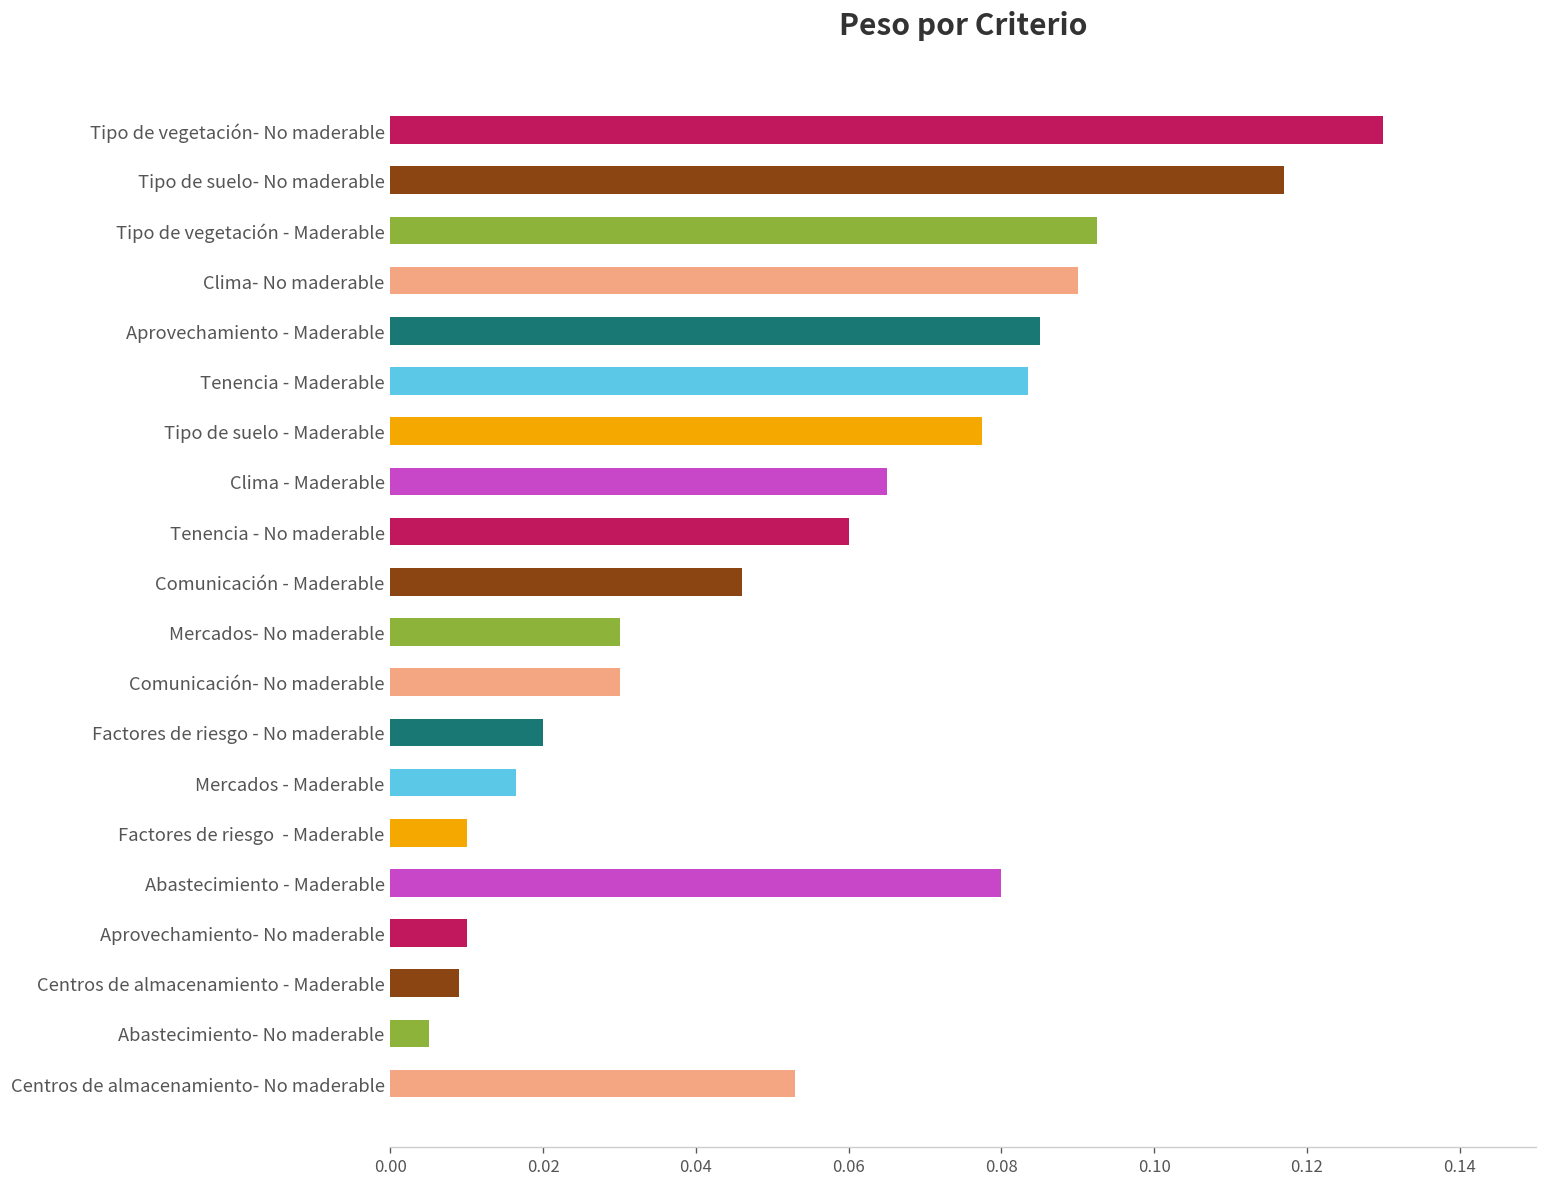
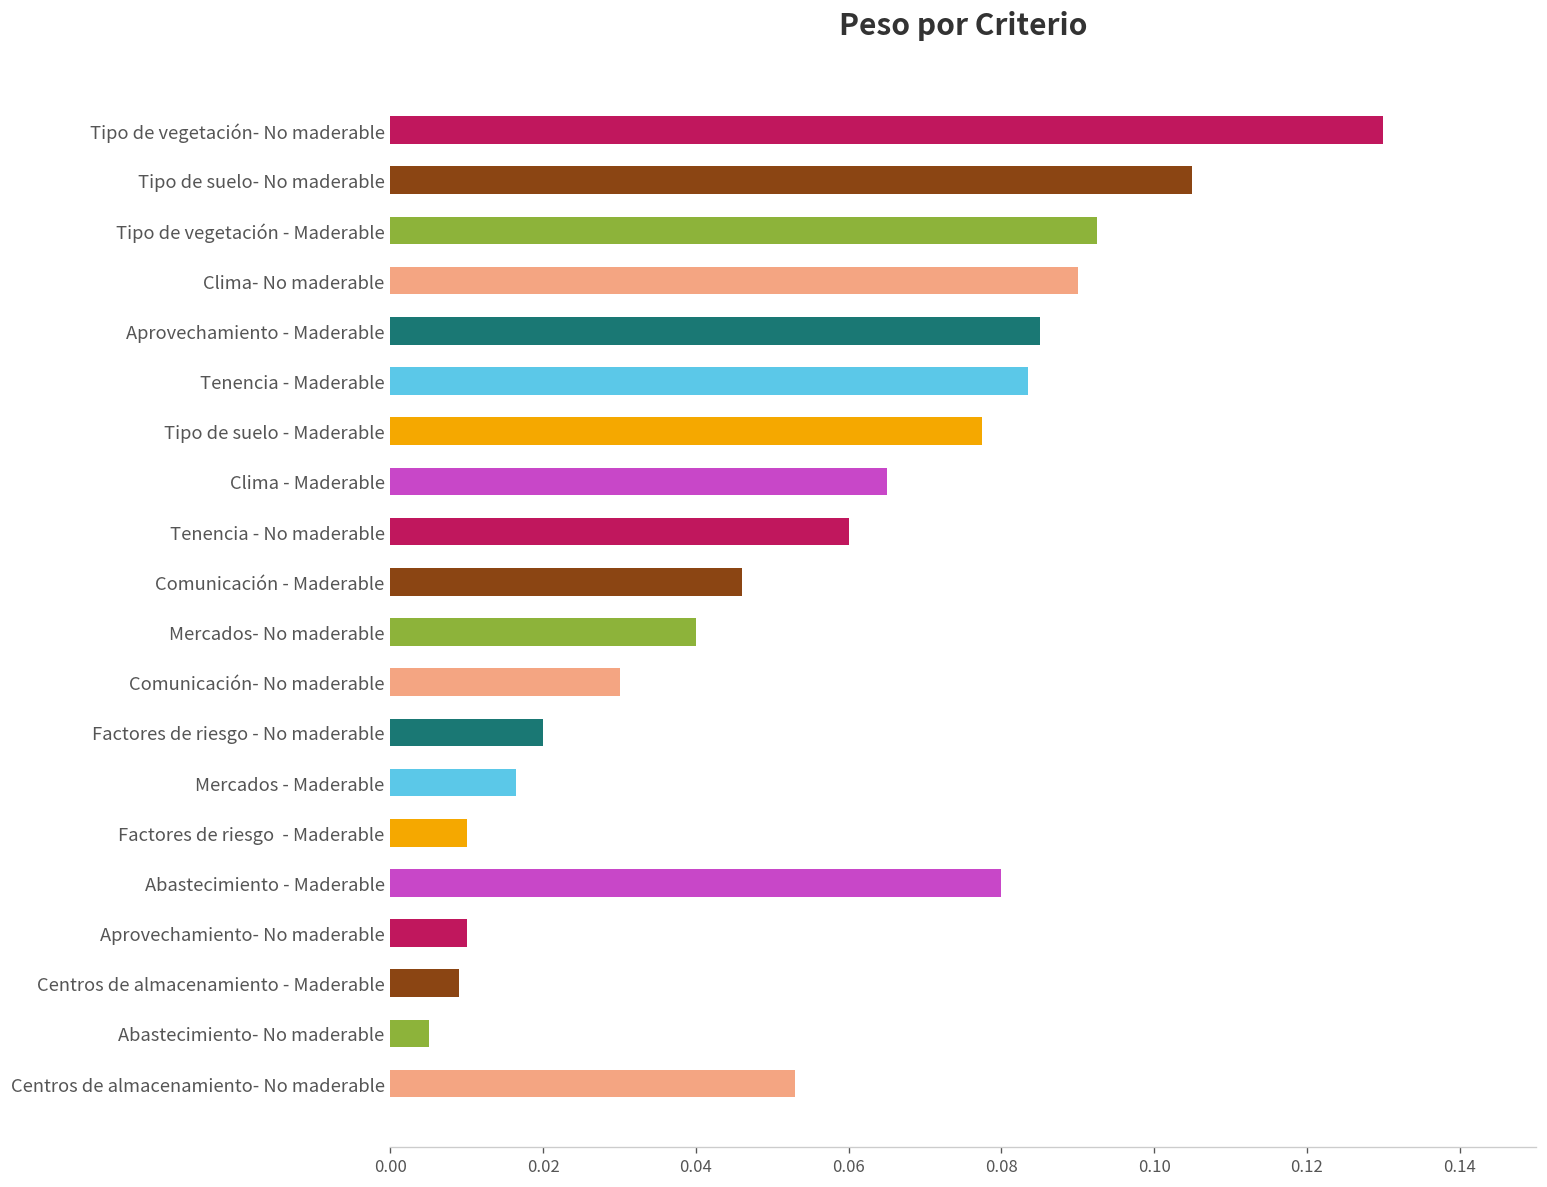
  {
    "Tipo de vegetación- No maderable": 0.130,
-   "Tipo de suelo- No maderable": 0.117,
+   "Tipo de suelo- No maderable": 0.105,
    "Tipo de vegetación - Maderable": 0.093,
    "Clima- No maderable": 0.090,
    "Aprovechamiento - Maderable": 0.085,
    "Tenencia - Maderable": 0.084,
    "Tipo de suelo - Maderable": 0.078,
    "Clima - Maderable": 0.065,
    "Tenencia - No maderable": 0.060,
    "Comunicación - Maderable": 0.046,
-   "Mercados- No maderable": 0.03,
+   "Mercados- No maderable": 0.04,
    "Comunicación- No maderable": 0.030,
    "Factores de riesgo - No maderable": 0.020,
    "Mercados - Maderable": 0.017,
    "Factores de riesgo - Maderable": 0.010,
    "Abastecimiento - Maderable": 0.080,
    "Aprovechamiento- No maderable": 0.010,
    "Centros de almacenamiento - Maderable": 0.009,
    "Abastecimiento- No maderable": 0.005,
    "Centros de almacenamiento- No maderable": 0.053
  }
